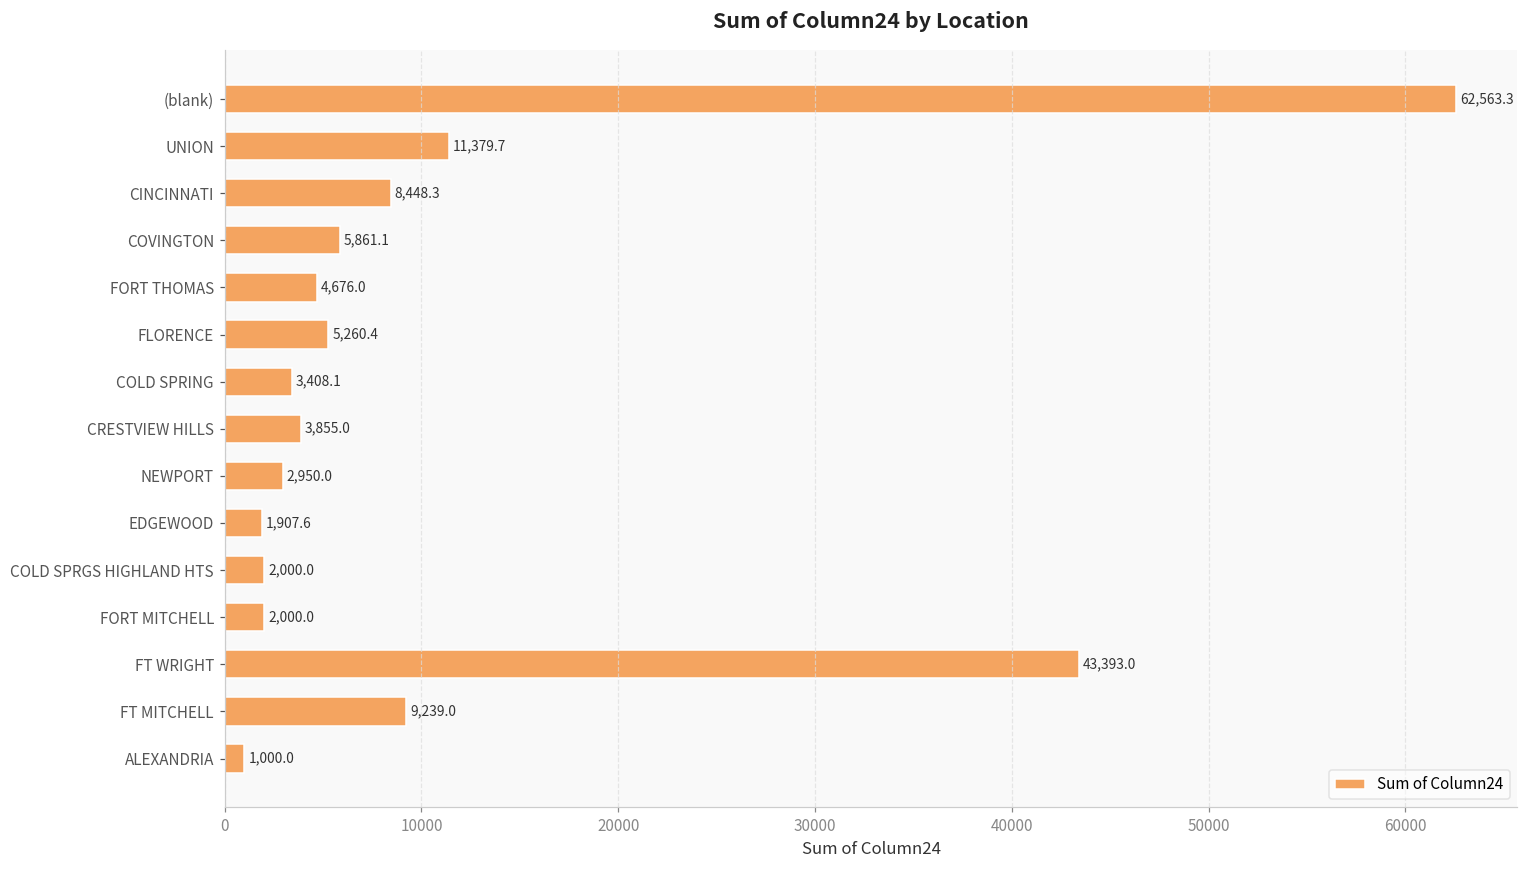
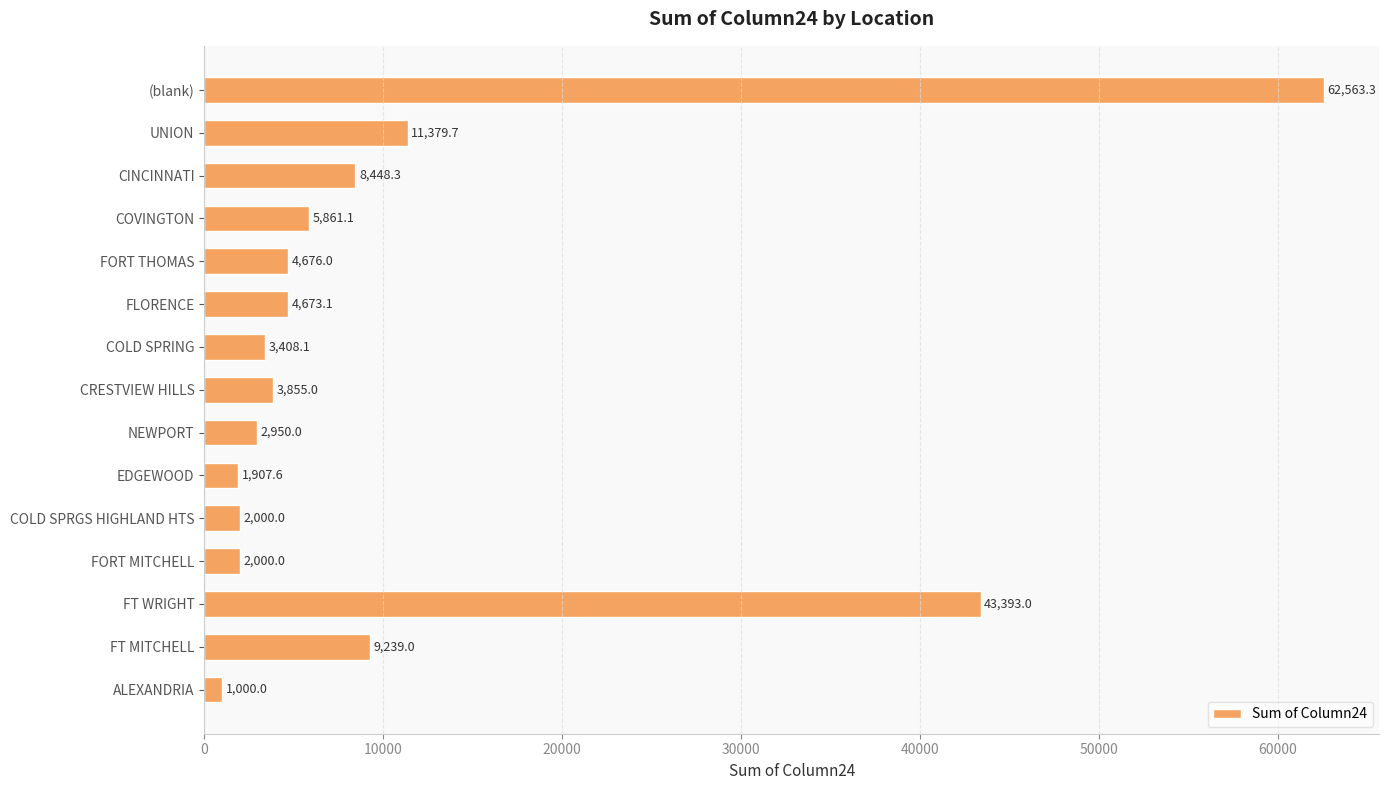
  {
    "(blank)": "62,563.3",
    "UNION": "11,379.7",
    "CINCINNATI": "8,448.3",
    "COVINGTON": "5,861.1",
    "FORT THOMAS": "4,676.0",
-   "FLORENCE": "5,260.4",
+   "FLORENCE": "4,673.1",
    "COLD SPRING": "3,408.1",
    "CRESTVIEW HILLS": "3,855.0",
    "NEWPORT": "2,950.0",
    "EDGEWOOD": "1,907.6",
    "COLD SPRGS HIGHLAND HTS": "2,000.0",
    "FORT MITCHELL": "2,000.0",
    "FT WRIGHT": "43,393.0",
    "FT MITCHELL": "9,239.0",
    "ALEXANDRIA": "1,000.0"
  }
